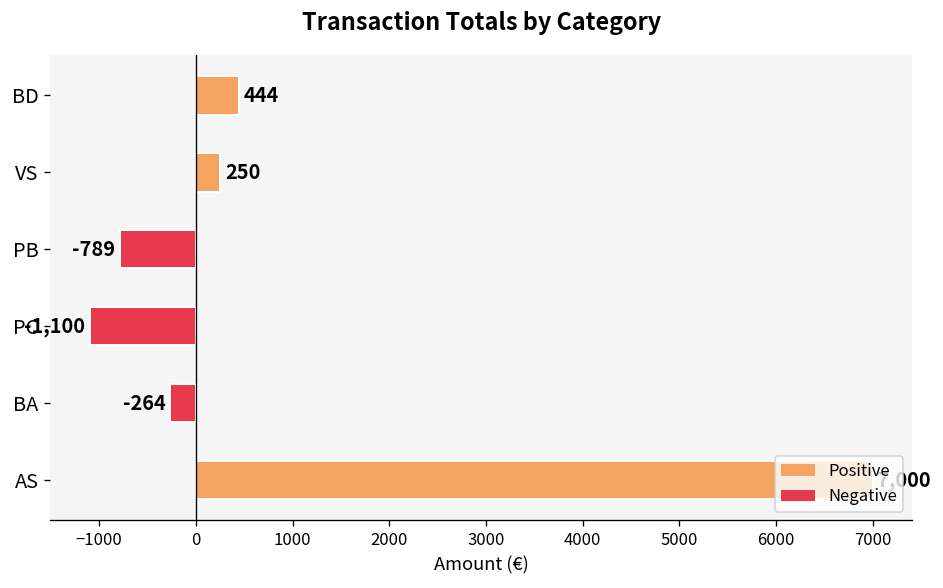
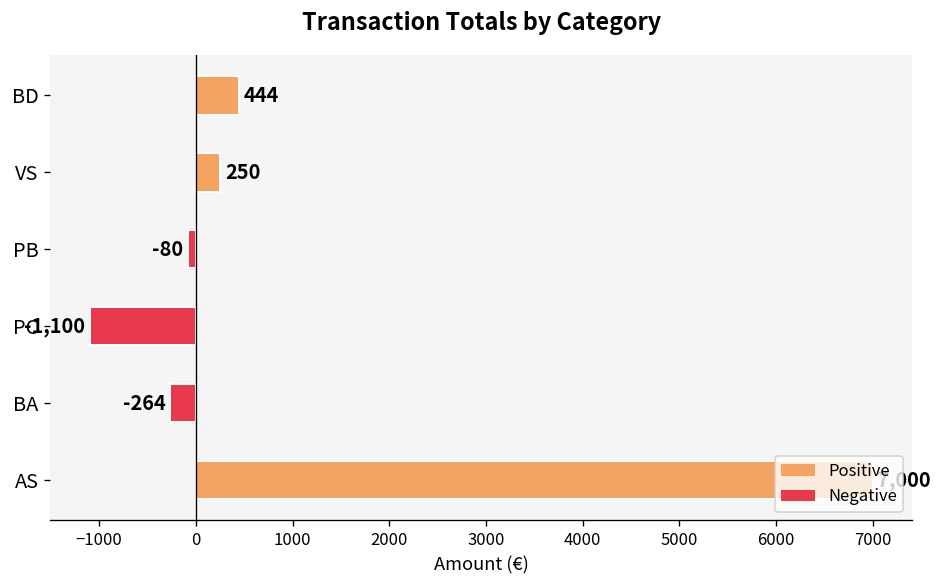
  {
    "BD": "444",
    "VS": "250",
-   "PB": "-789",
+   "PB": "-80",
    "PC": "-1,100",
    "BA": "-264"
  }
